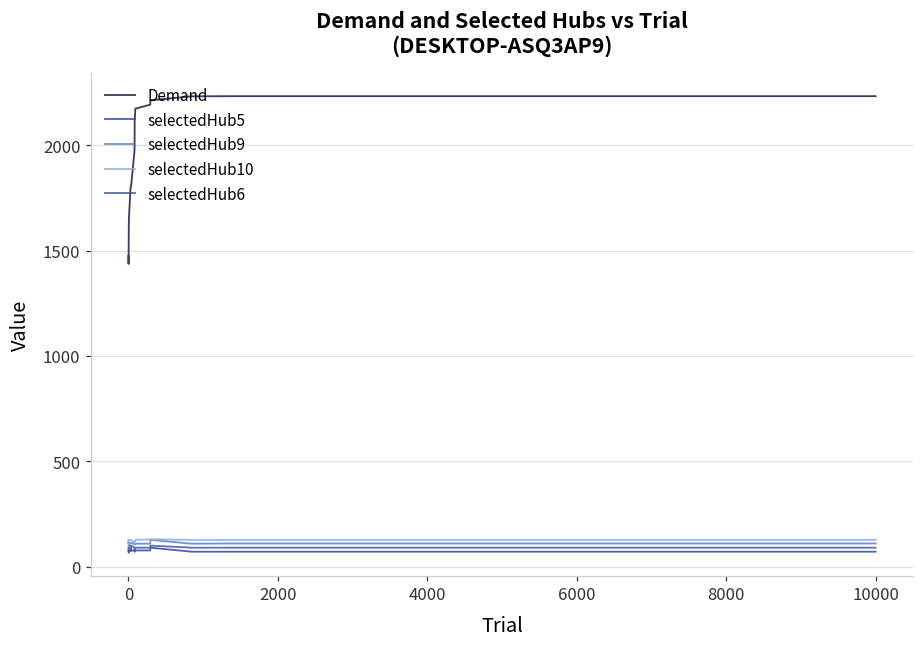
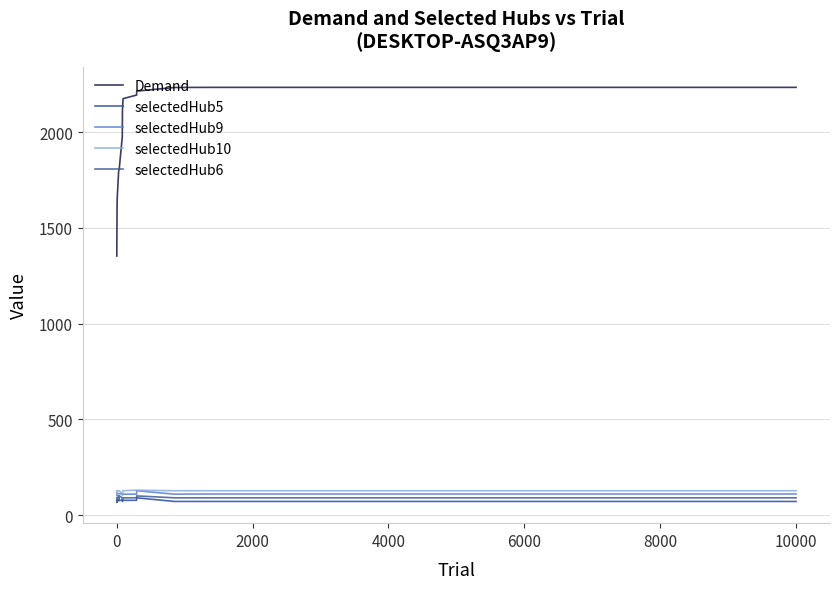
  {
    "Demand": {
-     "0": 1480,
+     "0": 1350,
      "10000": 2230
    },
    "selectedHub9": {
      "10000": 110
    },
    "selectedHub10": {
      "10000": 130
    }
  }
